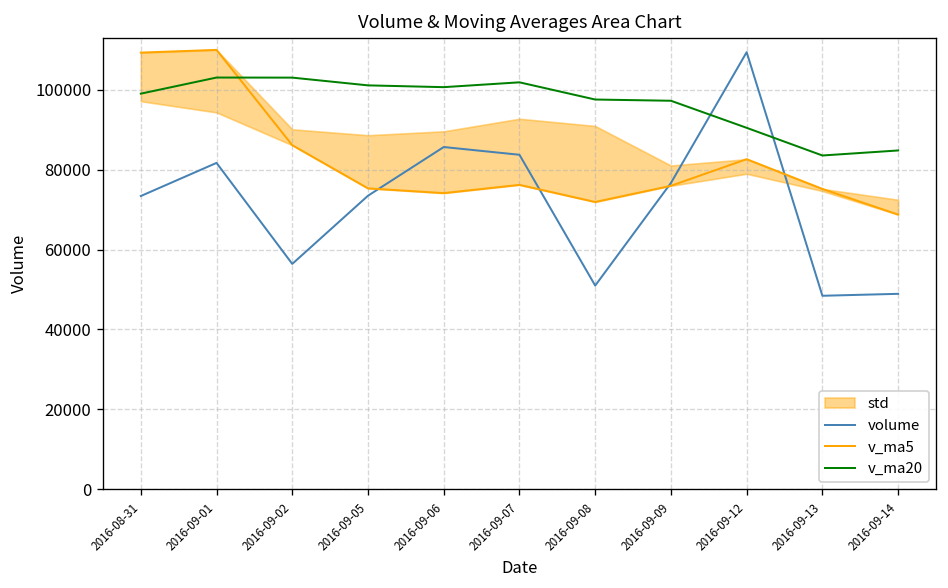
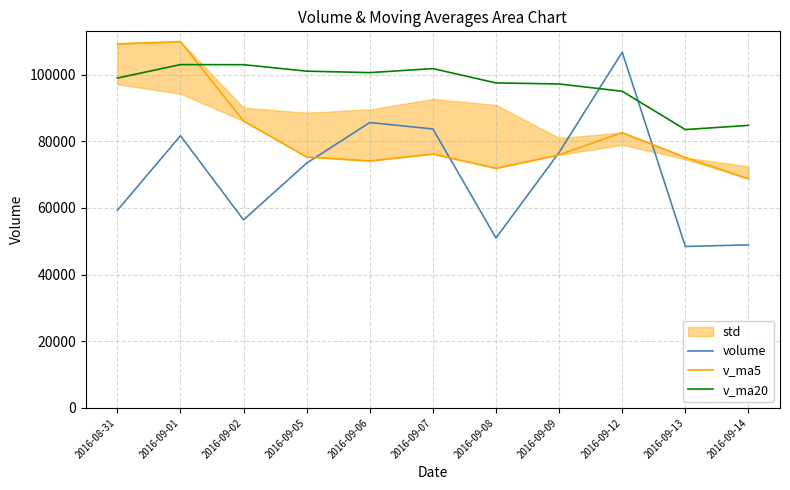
  {
    "volume": {
-     "2016-08-31": 73000,
+     "2016-08-31": 59000,
      "2016-09-01": 82000,
      "2016-09-02": 56000,
      "2016-09-05": 73000,
      "2016-09-06": 86000,
      "2016-09-07": 84000,
      "2016-09-08": 51000,
-     "2016-09-12": 109000,
+     "2016-09-12": 107000,
      "2016-09-13": 48000,
      "2016-09-14": 49000
    },
    "v_ma20": {
      "2016-08-31": 99000,
      "2016-09-01": 103000,
      "2016-09-02": 103000,
      "2016-09-05": 101000,
      "2016-09-06": 101000,
      "2016-09-07": 102000,
      "2016-09-08": 98000,
      "2016-09-09": 97000,
-     "2016-09-12": 90000,
+     "2016-09-12": 95000,
      "2016-09-13": 84000,
      "2016-09-14": 85000
    }
  }
